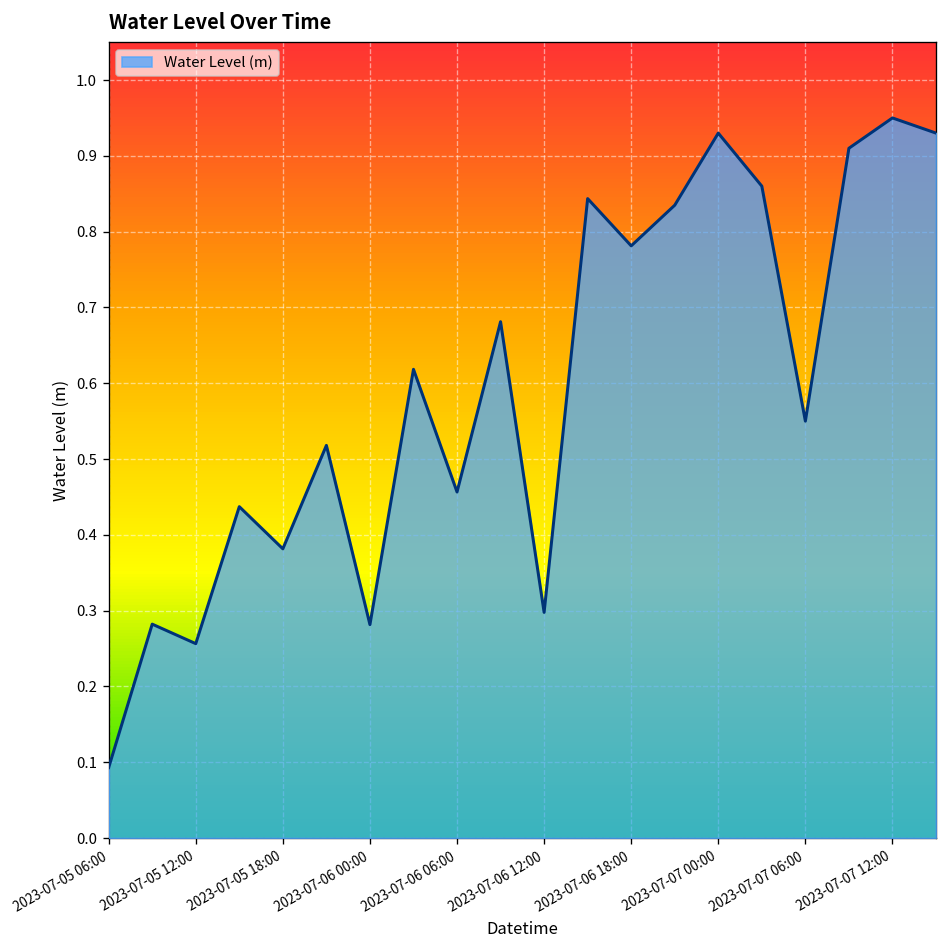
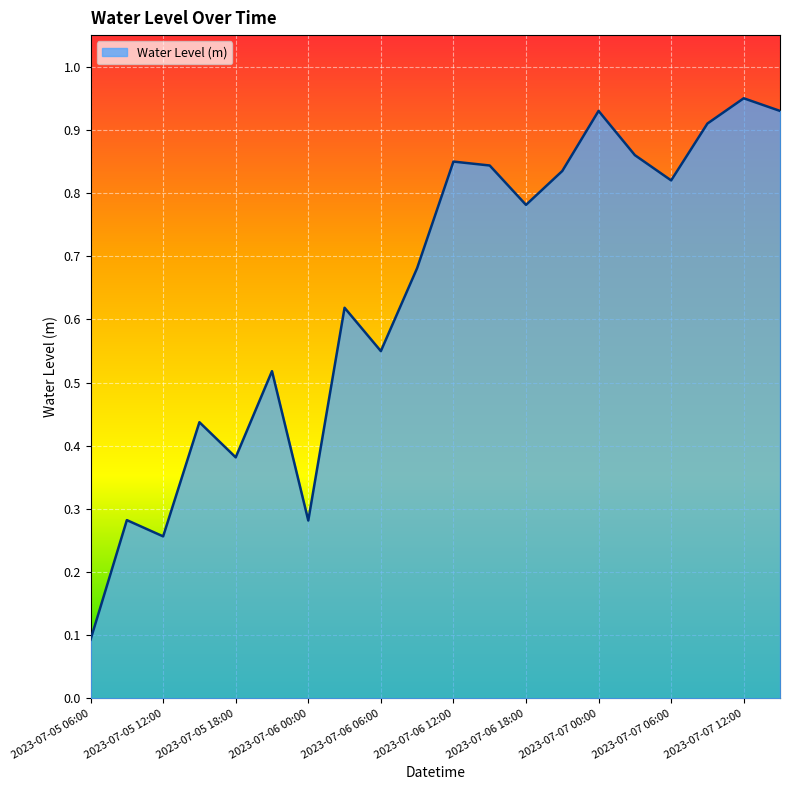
  {
    "2023-07-05 06:00": 0.09,
    "2023-07-05 12:00": 0.26,
    "2023-07-05 18:00": 0.38,
    "2023-07-06 00:00": 0.28,
-   "2023-07-06 06:00": 0.46,
-   "2023-07-06 12:00": 0.30,
+   "2023-07-06 06:00": 0.55,
+   "2023-07-06 12:00": 0.85,
    "2023-07-06 18:00": 0.78,
    "2023-07-07 00:00": 0.93,
-   "2023-07-07 06:00": 0.55,
+   "2023-07-07 06:00": 0.82,
    "2023-07-07 12:00": 0.95
  }
